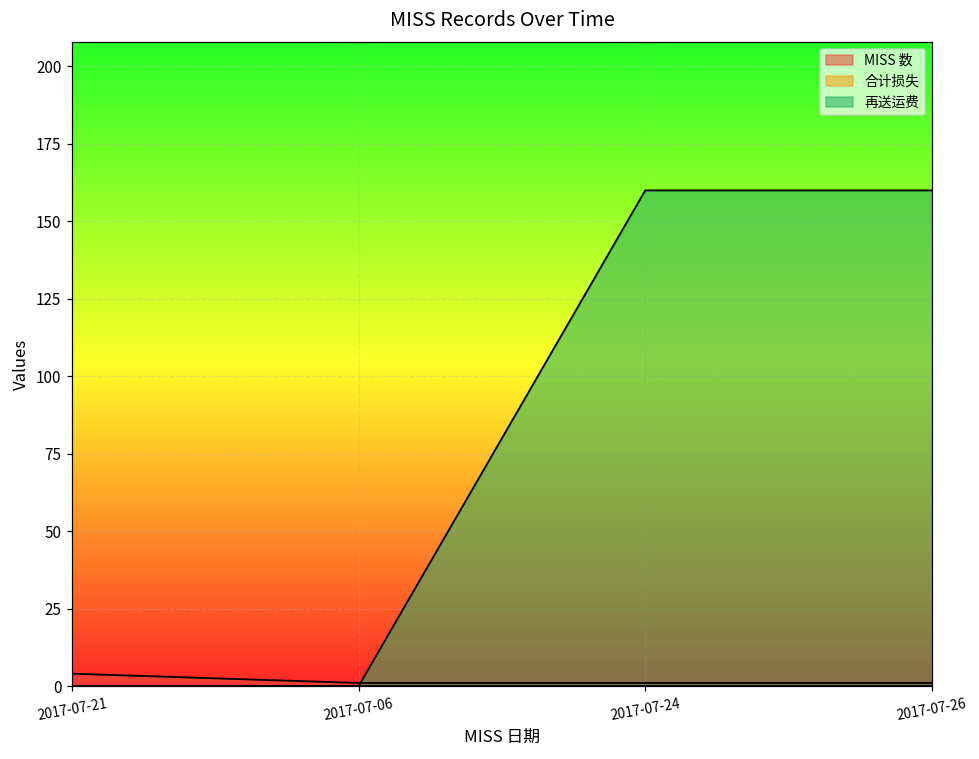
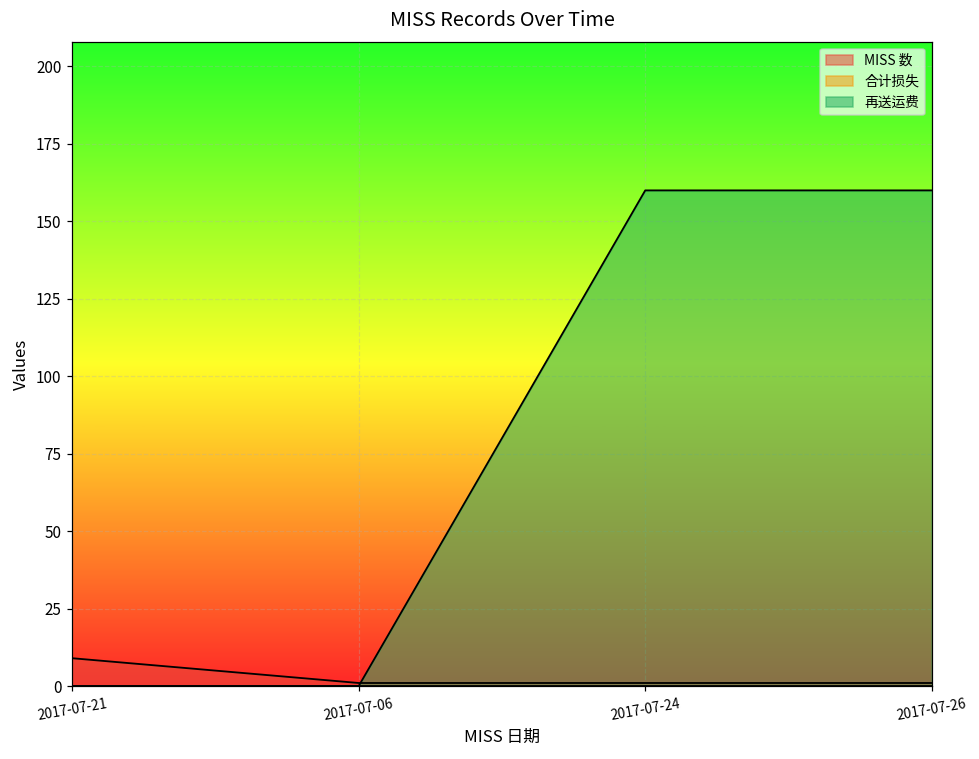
  {
    "MISS 数": {
-     "2017-07-21": 4,
+     "2017-07-21": 9,
      "2017-07-06": 1,
      "2017-07-24": 1,
      "2017-07-26": 1
    },
    "合计损失": {
      "2017-07-24": 0,
      "2017-07-26": 0
    },
    "再送运费": {
      "2017-07-24": 160,
      "2017-07-26": 160
    }
  }
